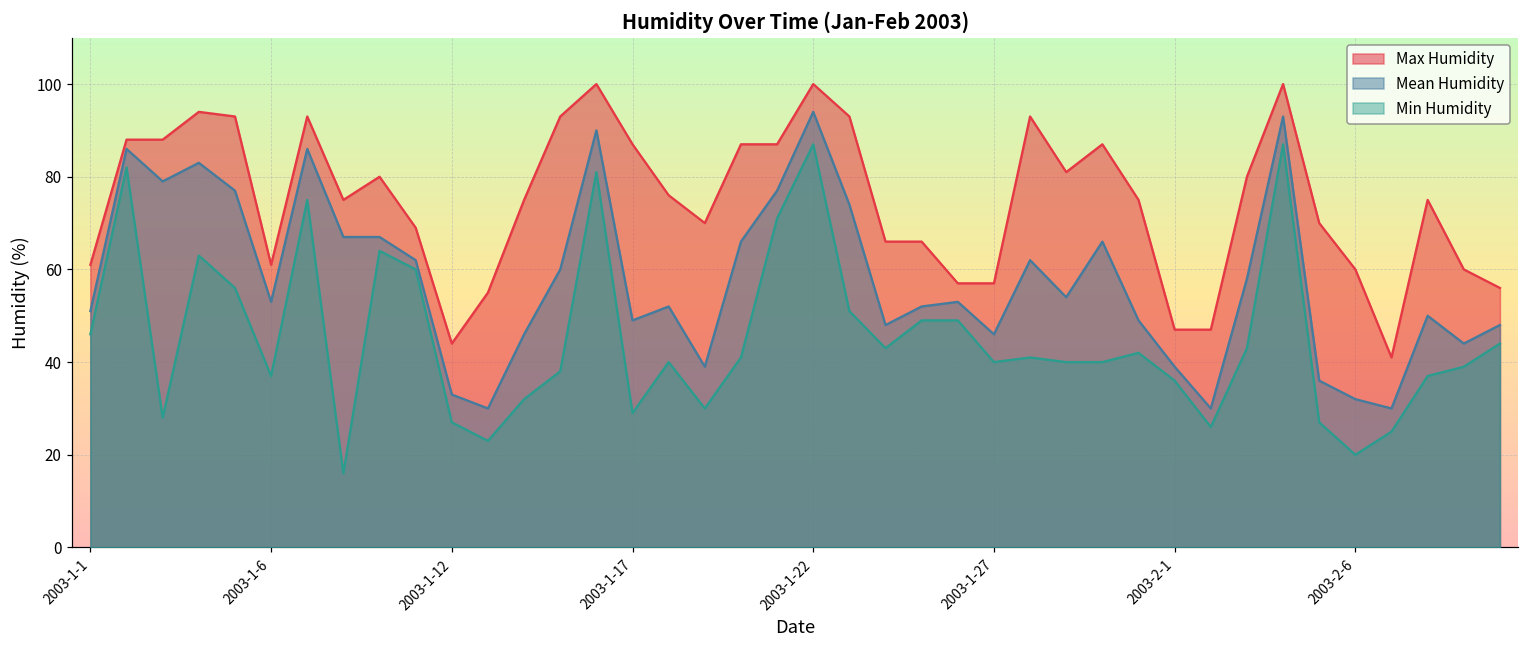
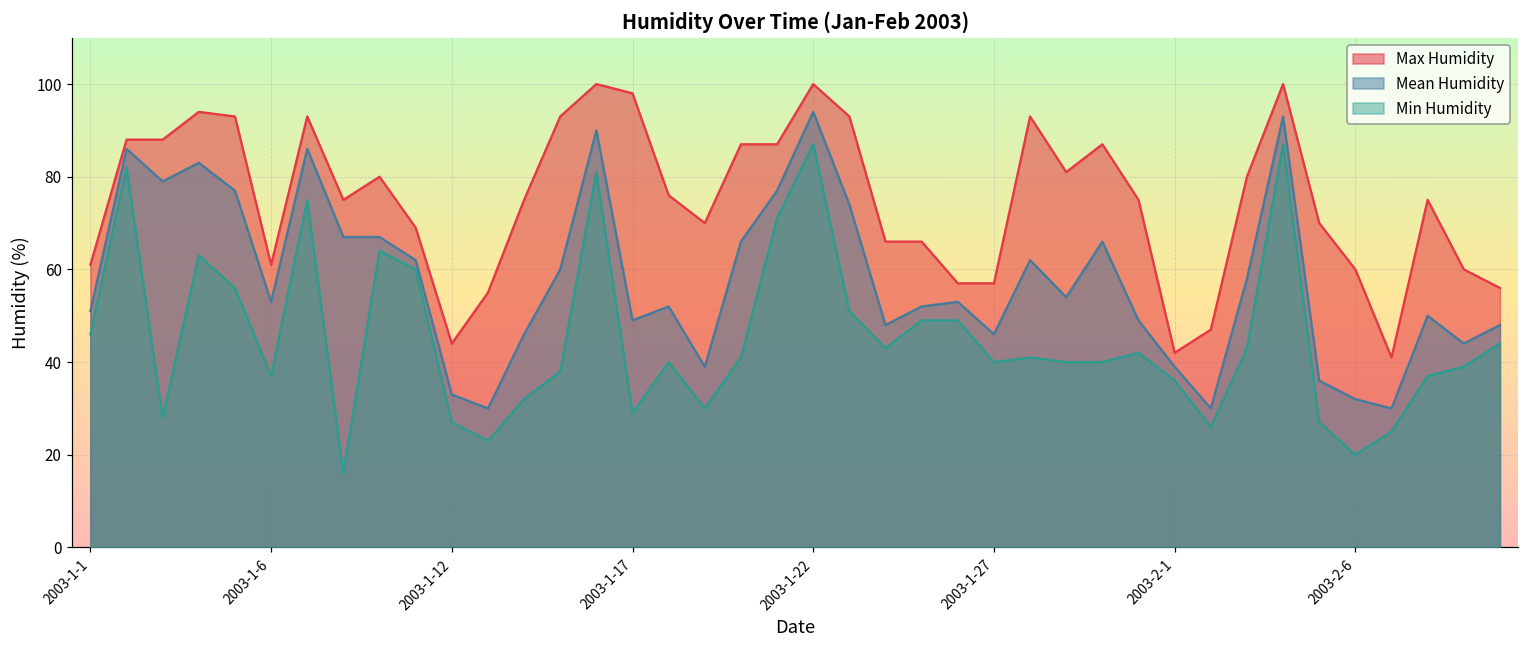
  {
    "Max Humidity": {
      "2003-1-1": 61,
      "2003-1-6": 61,
      "2003-1-12": 44,
-     "2003-1-17": 87,
+     "2003-1-17": 98,
      "2003-1-22": 100,
      "2003-1-27": 57,
-     "2003-2-1": 47,
+     "2003-2-1": 42,
      "2003-2-6": 60
    }
  }
